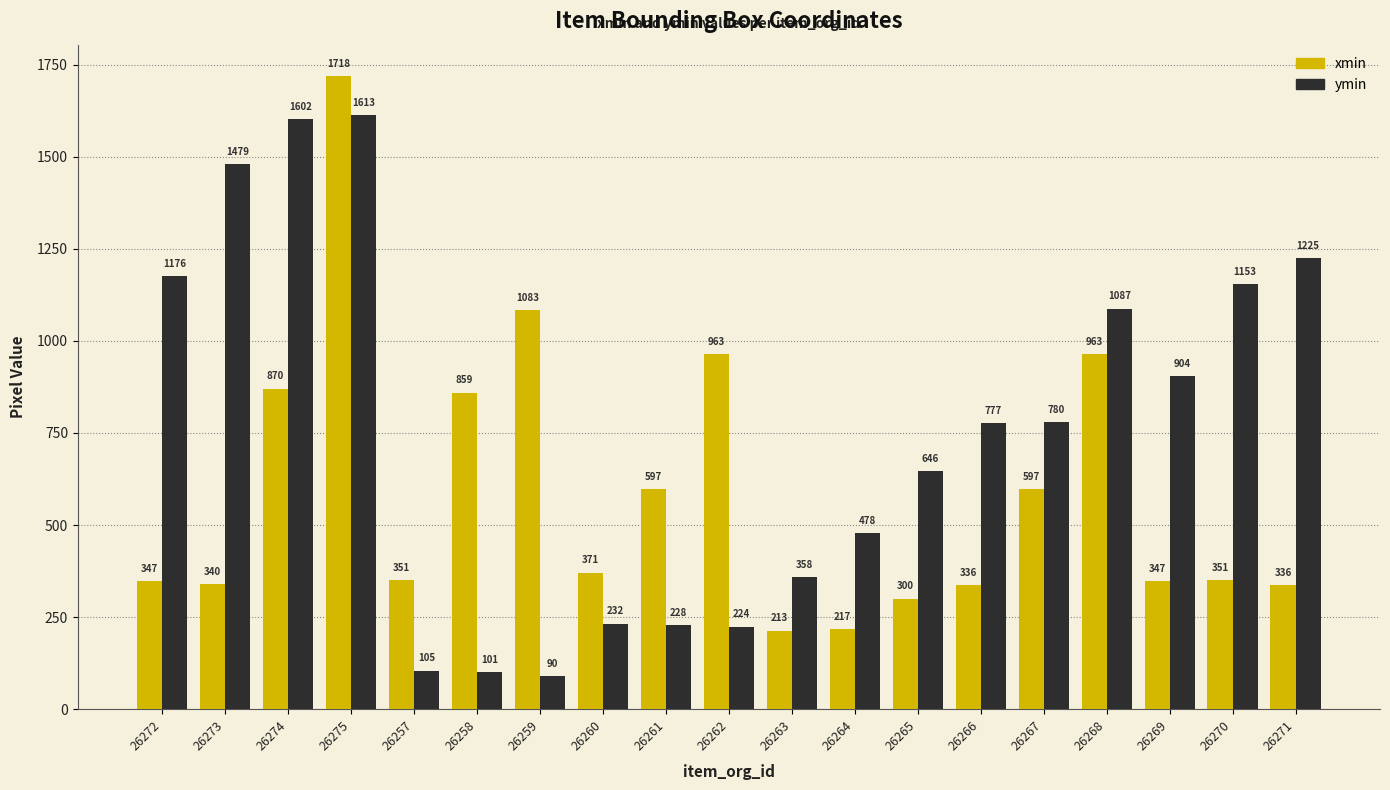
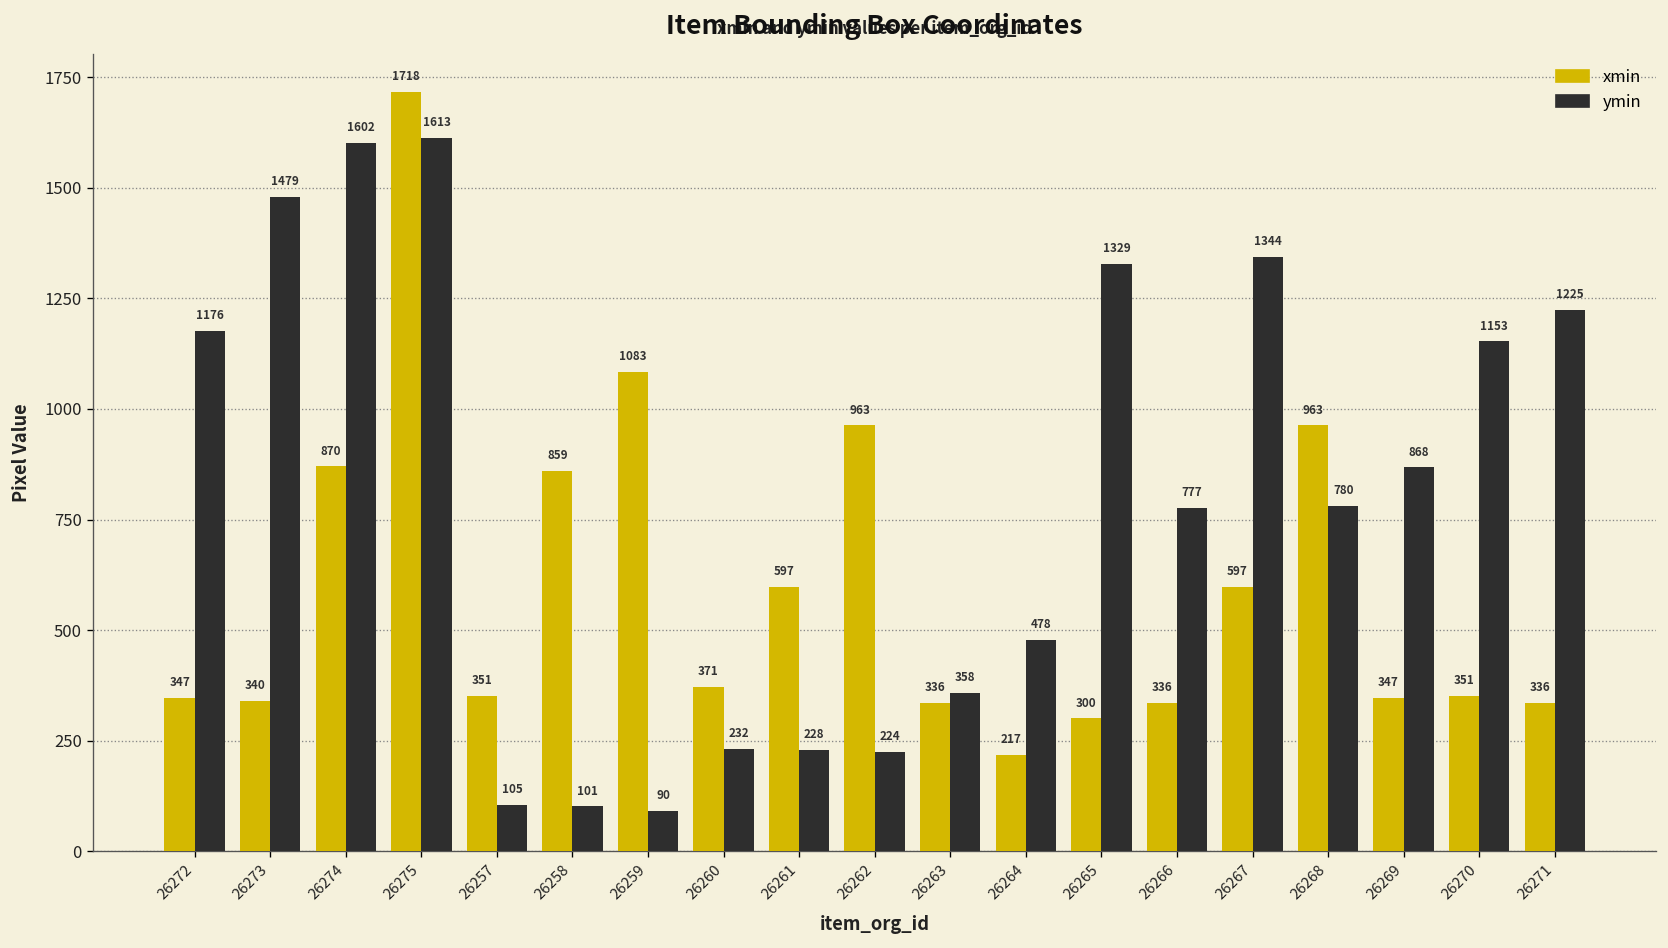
  {
    "xmin": {
      "26272": 347,
      "26273": 340,
      "26274": 870,
      "26275": 1718,
      "26257": 351,
      "26258": 859,
      "26259": 1083,
      "26260": 371,
      "26261": 597,
      "26262": 963,
-     "26263": 213,
+     "26263": 336,
      "26264": 217,
      "26265": 300,
      "26266": 336,
      "26267": 597,
      "26268": 963,
      "26269": 347,
      "26270": 351,
      "26271": 336
    },
    "ymin": {
      "26272": 1176,
      "26273": 1479,
      "26274": 1602,
      "26275": 1613,
      "26257": 105,
      "26258": 101,
      "26259": 90,
      "26260": 232,
      "26261": 228,
      "26262": 224,
      "26263": 358,
      "26264": 478,
-     "26265": 646,
+     "26265": 1329,
      "26266": 777,
-     "26267": 780,
-     "26268": 1087,
-     "26269": 904,
+     "26267": 1344,
+     "26268": 780,
+     "26269": 868,
      "26270": 1153,
      "26271": 1225
    }
  }
